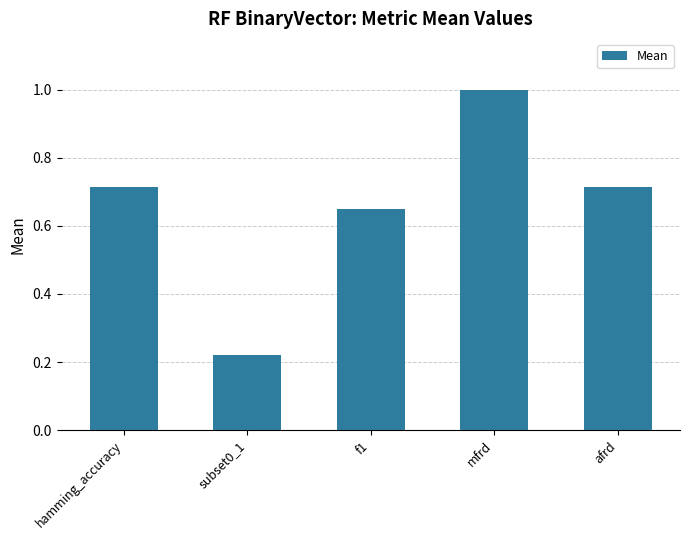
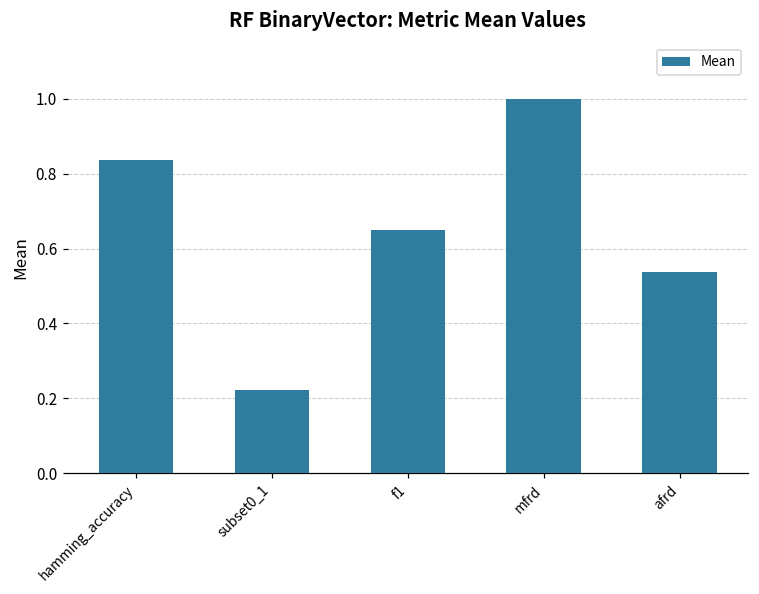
  {
-   "hamming_accuracy": 0.71,
+   "hamming_accuracy": 0.84,
    "subset0_1": 0.22,
    "f1": 0.65,
    "mfrd": 1.00,
-   "afrd": 0.71
+   "afrd": 0.54
  }
